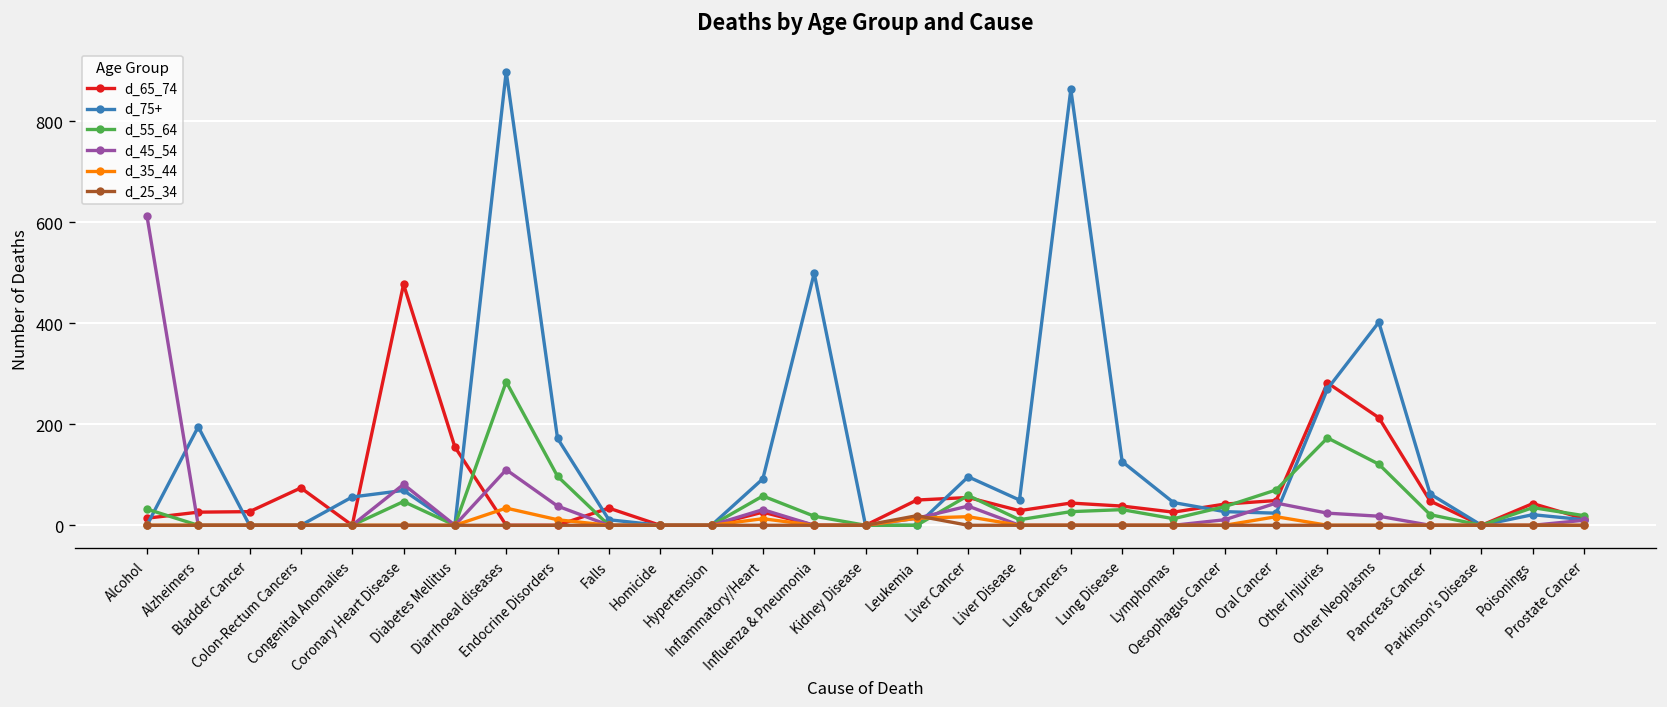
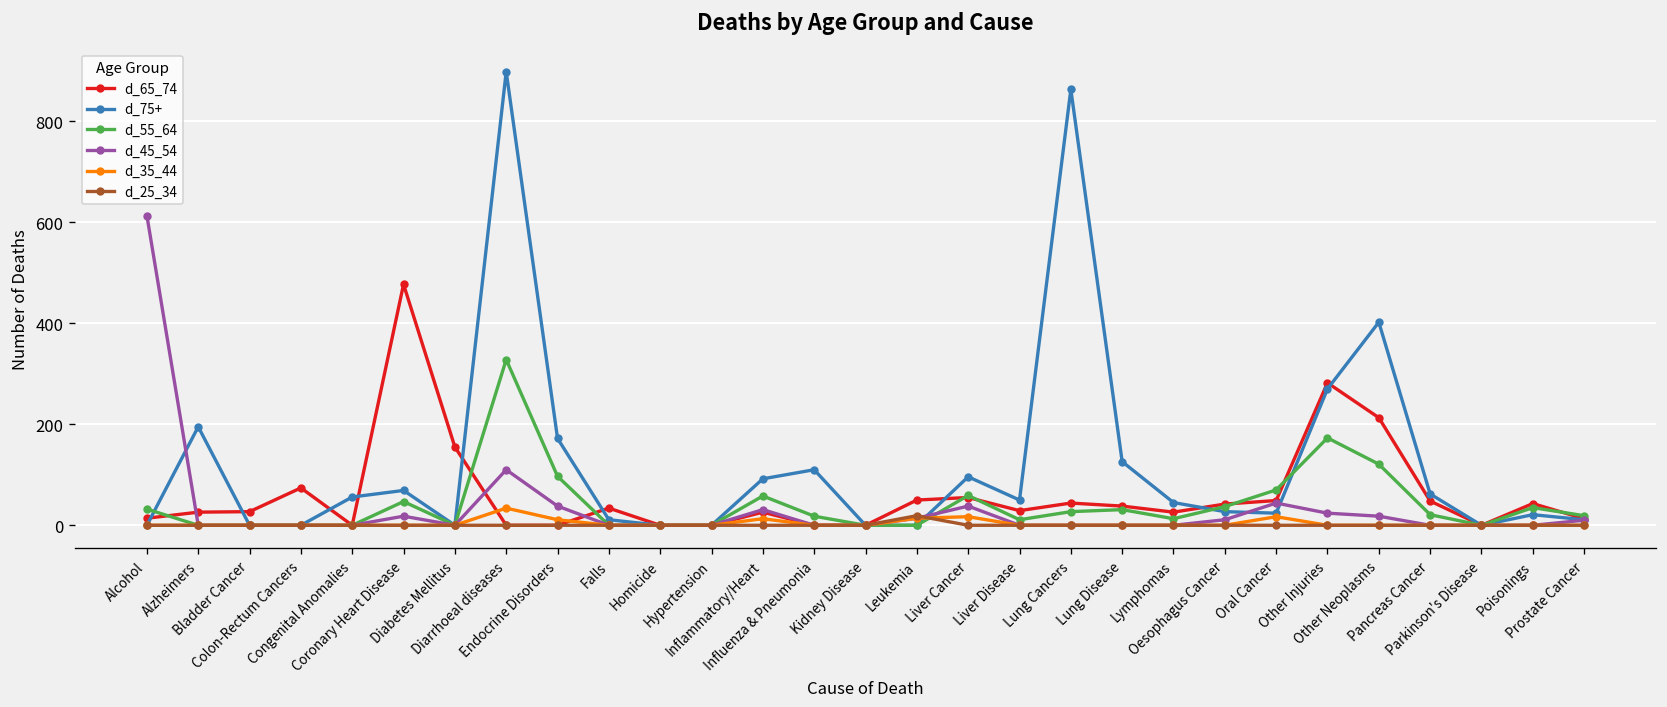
  {
    "d_65_74": {
      "Alcohol": 10,
      "Alzheimers": 30,
      "Bladder Cancer": 30,
      "Colon-Rectum Cancers": 70,
      "Coronary Heart Disease": 480,
      "Diabetes Mellitus": 160,
      "Falls": 30,
      "Leukemia": 50,
      "Liver Disease": 30,
      "Lung Cancers": 40,
      "Lung Disease": 40,
      "Lymphomas": 30,
      "Other Injuries": 280,
      "Other Neoplasms": 210,
      "Pancreas Cancer": 50,
      "Poisonings": 40
    },
    "d_75+": {
      "Alzheimers": 200,
      "Congenital Anomalies": 60,
      "Coronary Heart Disease": 70,
      "Diarrhoeal diseases": 900,
      "Endocrine Disorders": 170,
      "Falls": 10,
      "Inflammatory/Heart": 90,
-     "Influenza & Pneumonia": 500,
+     "Influenza & Pneumonia": 110,
      "Liver Cancer": 100,
      "Liver Disease": 50,
      "Lung Cancers": 860,
      "Lung Disease": 130,
      "Lymphomas": 50,
      "Oesophagus Cancer": 30,
      "Oral Cancer": 20,
      "Other Injuries": 270,
      "Other Neoplasms": 400,
      "Pancreas Cancer": 60,
      "Poisonings": 20
    },
    "d_55_64": {
      "Alcohol": 30,
      "Coronary Heart Disease": 50,
-     "Diarrhoeal diseases": 280,
+     "Diarrhoeal diseases": 330,
      "Endocrine Disorders": 100,
      "Inflammatory/Heart": 60,
      "Influenza & Pneumonia": 20,
      "Liver Disease": 10,
      "Lung Cancers": 30,
      "Lung Disease": 30,
      "Lymphomas": 10,
      "Oral Cancer": 70,
      "Other Injuries": 170,
      "Other Neoplasms": 120,
      "Pancreas Cancer": 20,
      "Poisonings": 40
    },
    "d_45_54": {
      "Alcohol": 610,
-     "Coronary Heart Disease": 80,
+     "Coronary Heart Disease": 20,
      "Diarrhoeal diseases": 110,
      "Endocrine Disorders": 40,
      "Liver Cancer": 40,
      "Oesophagus Cancer": 10,
      "Other Injuries": 20,
      "Other Neoplasms": 20
    },
    "d_35_44": {
      "Diarrhoeal diseases": 30,
      "Endocrine Disorders": 10,
      "Inflammatory/Heart": 10,
      "Liver Cancer": 20,
      "Oral Cancer": 20
    },
    "d_25_34": {
      "Inflammatory/Heart": 0,
      "Liver Cancer": 0,
      "Oral Cancer": 0
    }
  }
